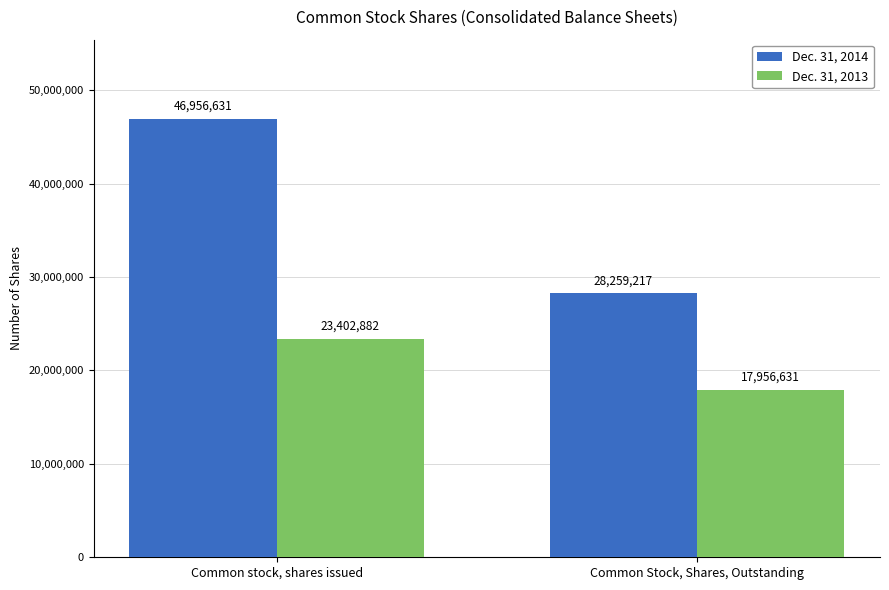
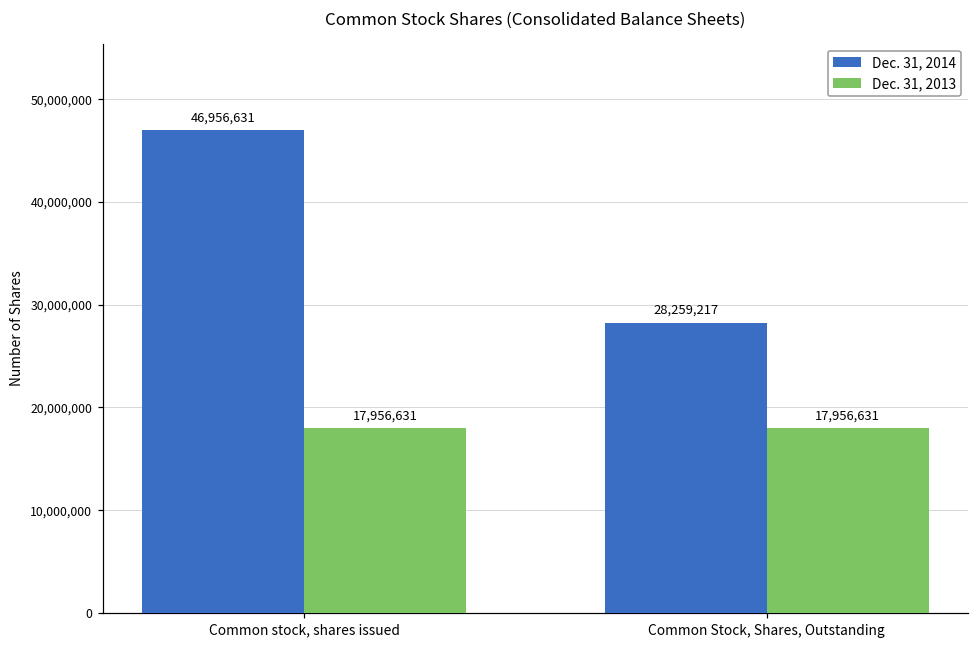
  {
    "Dec. 31, 2014": {
      "Common stock, shares issued": "46,956,631",
      "Common Stock, Shares, Outstanding": "28,259,217"
    },
    "Dec. 31, 2013": {
-     "Common stock, shares issued": "23,402,882",
+     "Common stock, shares issued": "17,956,631",
      "Common Stock, Shares, Outstanding": "17,956,631"
    }
  }
